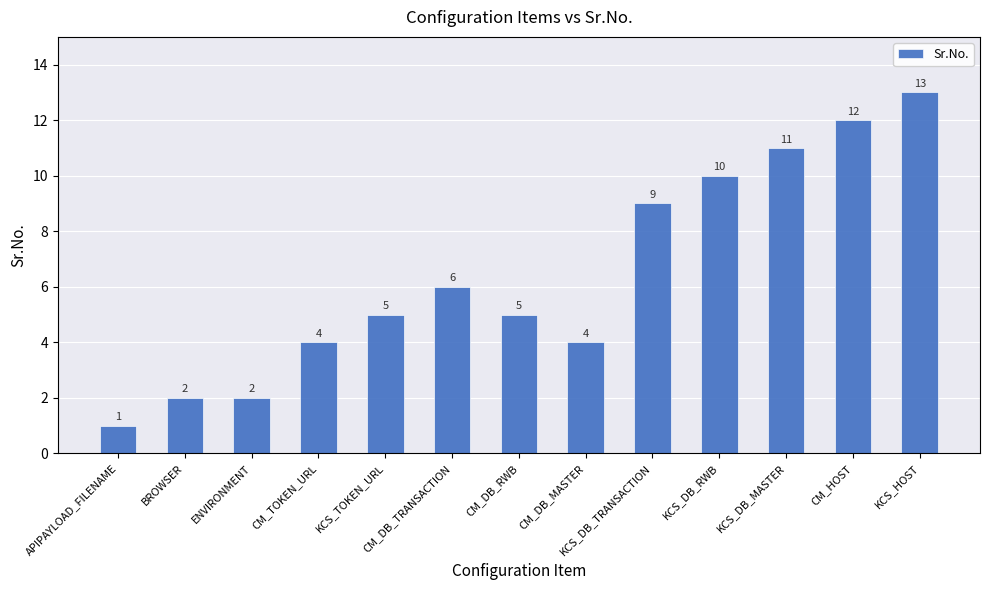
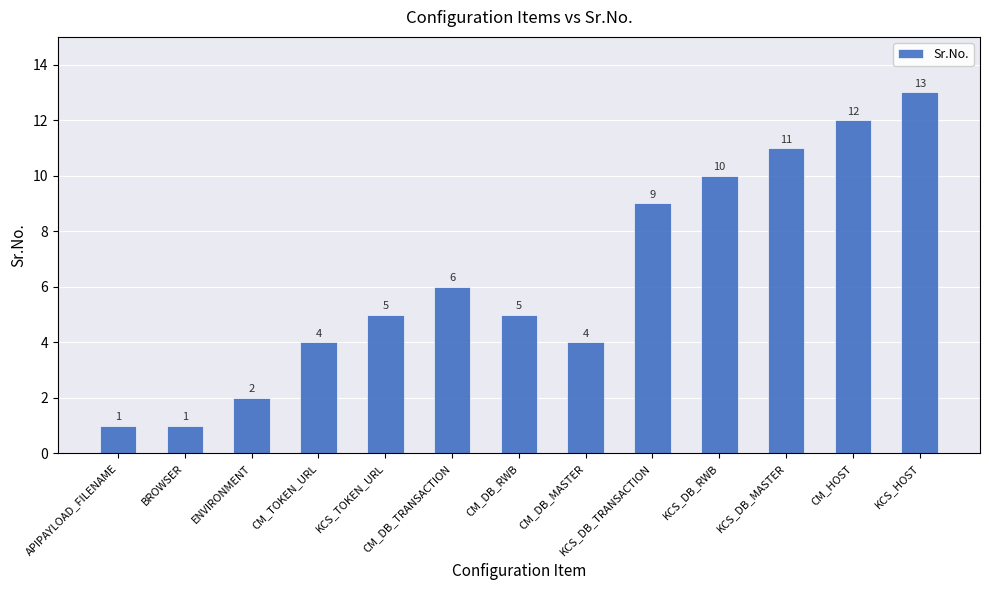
  {
    "APIPAYLOAD_FILENAME": 1,
-   "BROWSER": 2,
+   "BROWSER": 1,
    "ENVIRONMENT": 2,
    "CM_TOKEN_URL": 4,
    "KCS_TOKEN_URL": 5,
    "CM_DB_TRANSACTION": 6,
    "CM_DB_RWB": 5,
    "CM_DB_MASTER": 4,
    "KCS_DB_TRANSACTION": 9,
    "KCS_DB_RWB": 10,
    "KCS_DB_MASTER": 11,
    "CM_HOST": 12,
    "KCS_HOST": 13
  }
